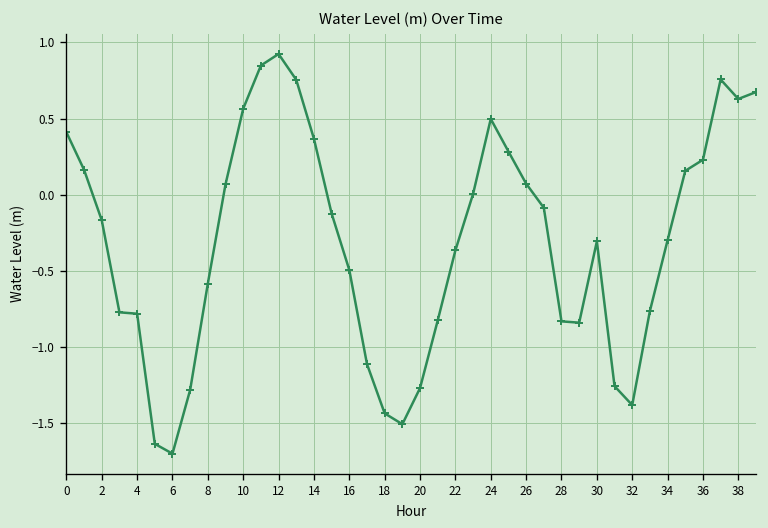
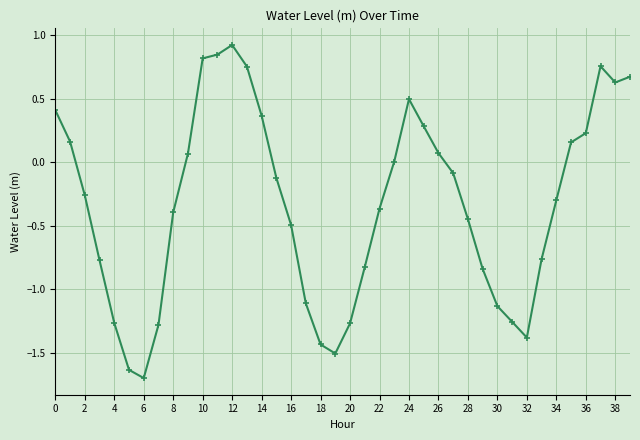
  {
    "0": 0.41,
-   "2": -0.17,
-   "4": -0.78,
+   "2": -0.26,
+   "4": -1.27,
    "6": -1.70,
-   "8": -0.58,
-   "10": 0.56,
+   "8": -0.39,
+   "10": 0.82,
    "12": 0.92,
    "14": 0.37,
    "16": -0.49,
    "18": -1.44,
    "20": -1.27,
    "22": -0.36,
    "24": 0.50,
    "26": 0.07,
-   "28": -0.83,
-   "30": -0.31,
+   "28": -0.45,
+   "30": -1.13,
    "32": -1.38,
    "34": -0.30,
    "36": 0.23,
    "38": 0.63
  }
